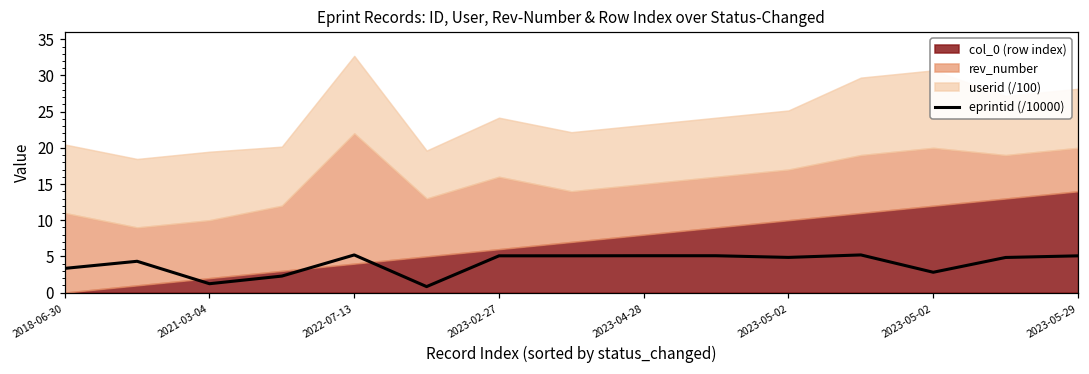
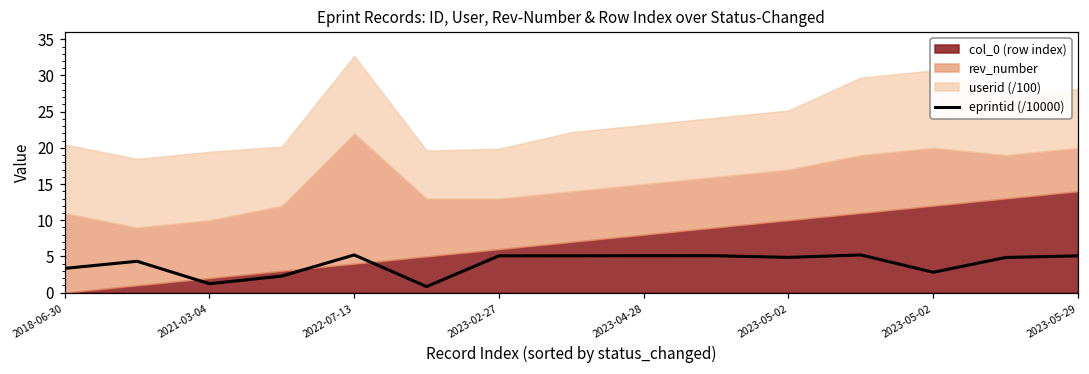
  {
    "eprintid (/10000)": {
      "2018-06-30": 3,
      "2021-03-04": 1,
      "2023-02-27": 5
    },
    "col_0 (row index)": {
      "2018-06-30": 0,
      "2021-03-04": 2,
      "2023-02-27": 6
    },
    "rev_number": {
      "2018-06-30": 11,
      "2021-03-04": 8,
-     "2023-02-27": 10
+     "2023-02-27": 7
    },
    "userid (/100)": {
      "2018-06-30": 9,
      "2021-03-04": 9,
-     "2023-02-27": 8
+     "2023-02-27": 7
    }
  }
